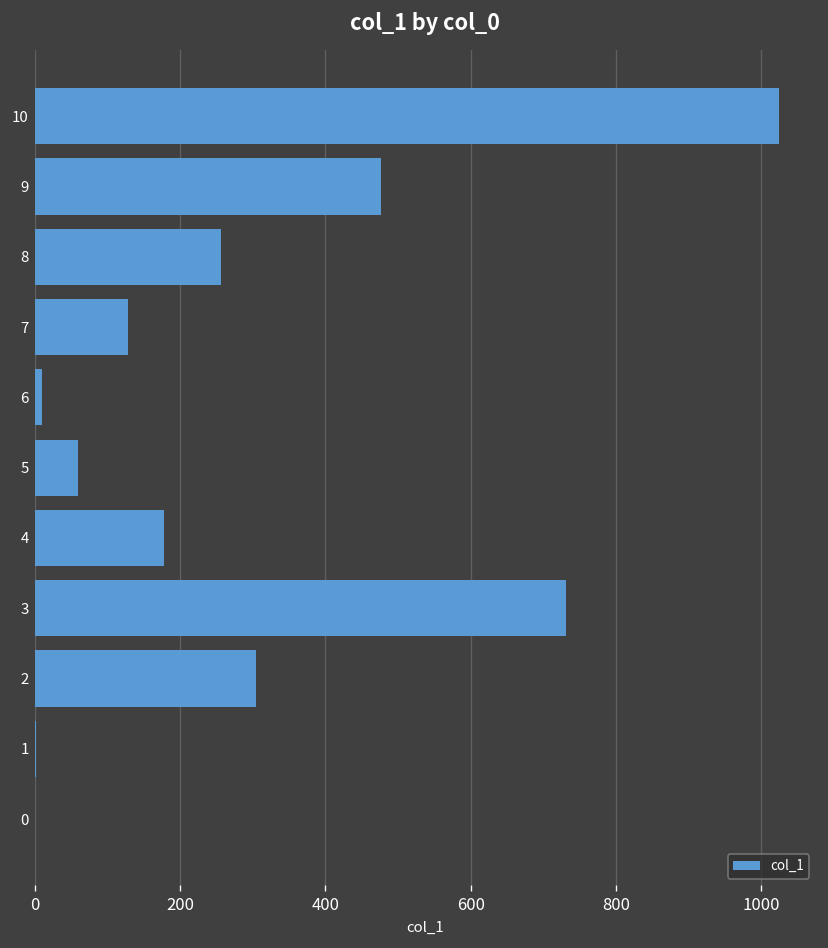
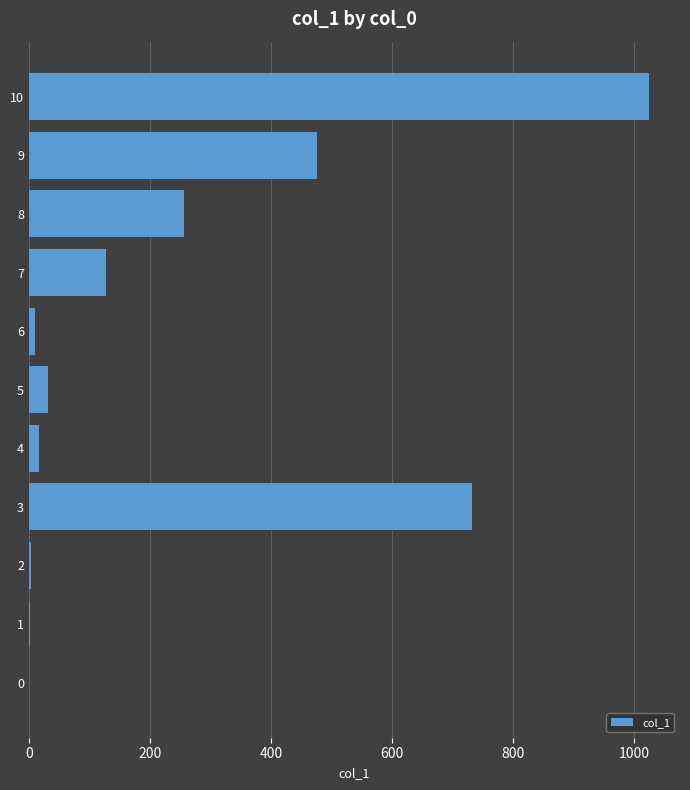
  {
    "10": 1020,
    "9": 480,
    "8": 260,
    "7": 130,
    "6": 10,
-   "5": 60,
-   "4": 180,
+   "5": 30,
+   "4": 20,
    "3": 730,
-   "2": 300
+   "2": 0
  }
